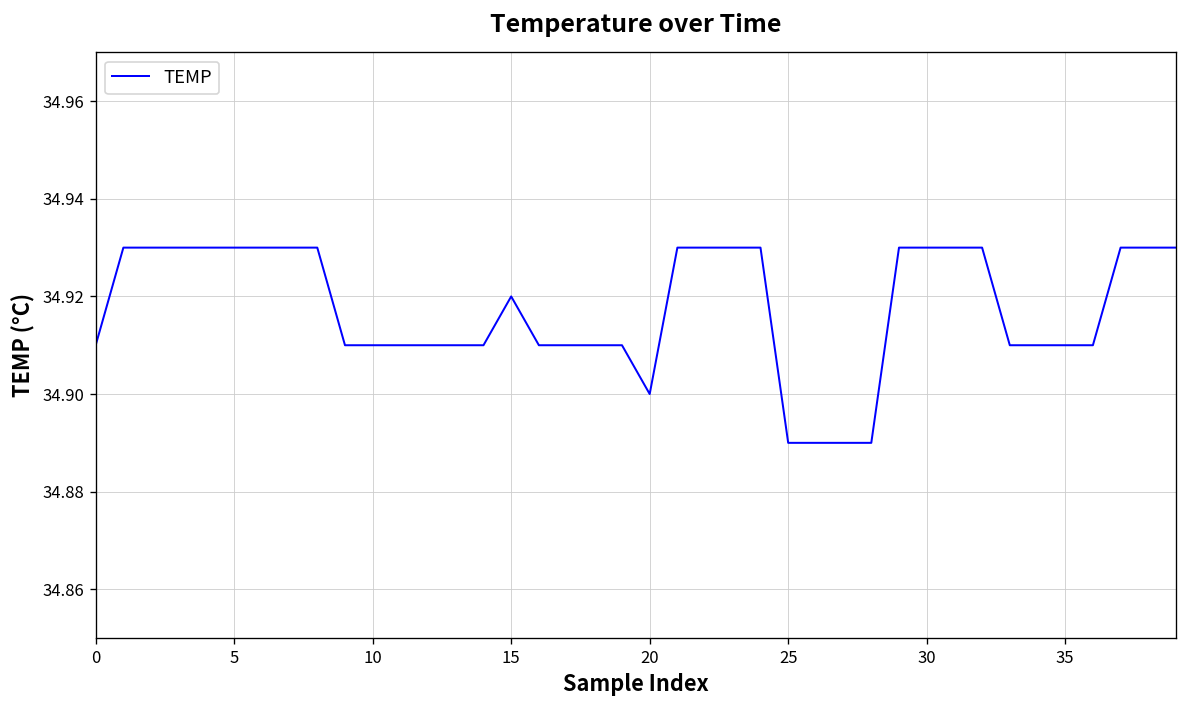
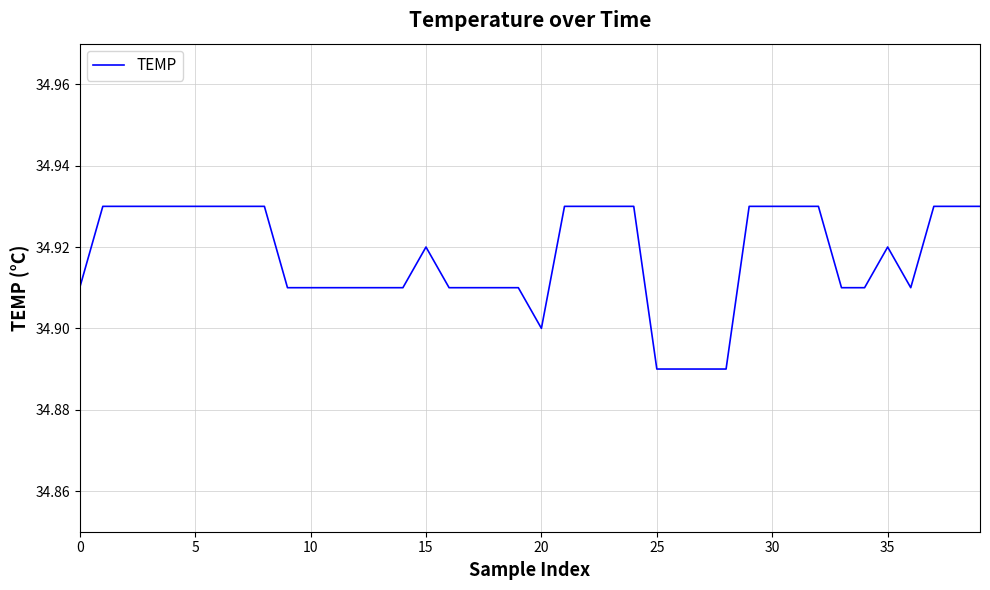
  {
    "0": 34.91,
    "5": 34.93,
    "10": 34.91,
    "15": 34.92,
    "20": 34.90,
    "25": 34.89,
    "30": 34.93,
-   "35": 34.91
+   "35": 34.92
  }
